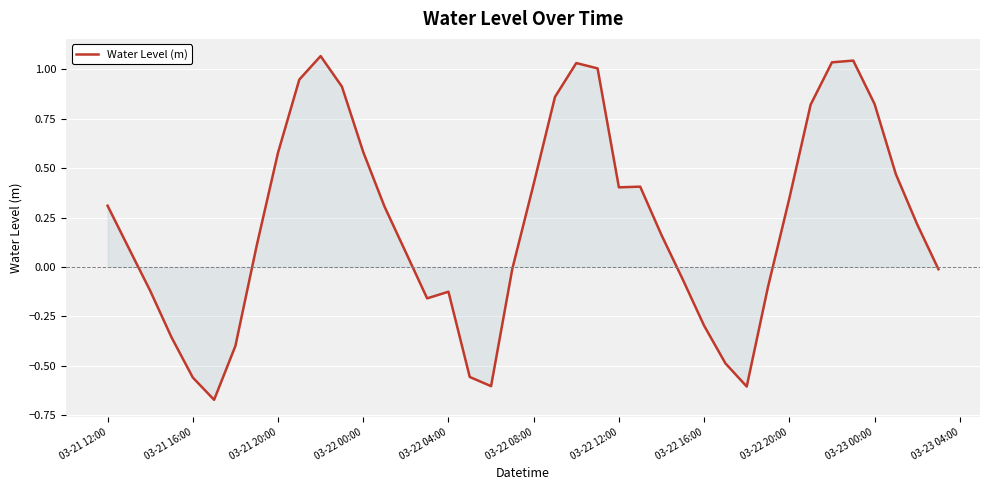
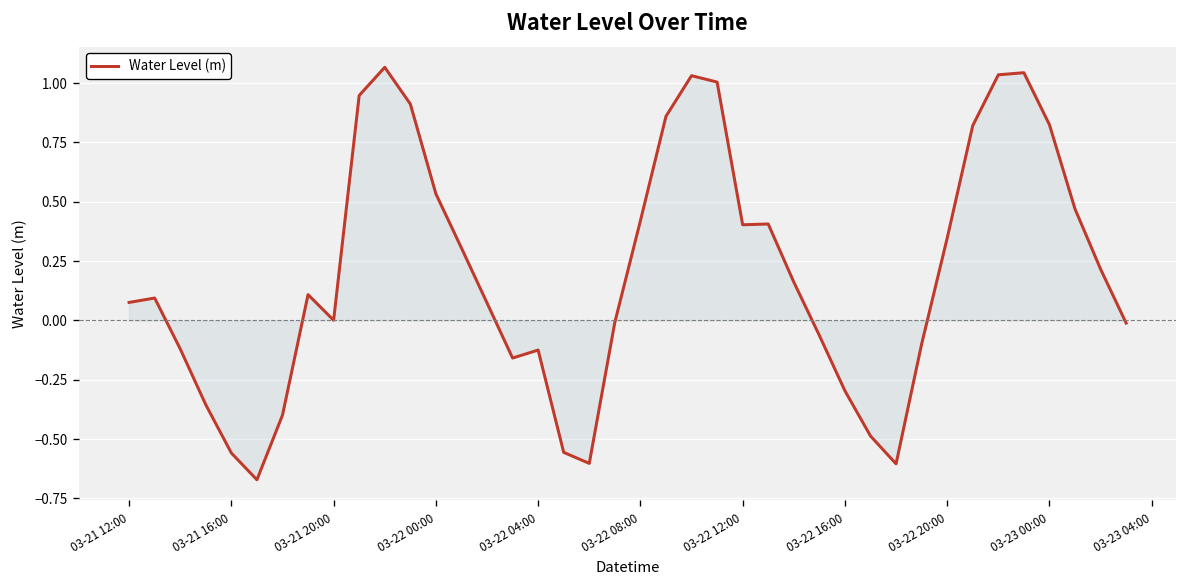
  {
    "Water Level (m)": {
-     "03-21 12:00": 0.31,
+     "03-21 12:00": 0.08,
      "03-21 16:00": -0.56,
-     "03-21 20:00": 0.58,
-     "03-22 00:00": 0.58,
+     "03-21 20:00": 0.00,
+     "03-22 00:00": 0.53,
      "03-22 04:00": -0.13,
      "03-22 16:00": -0.30
    }
  }
